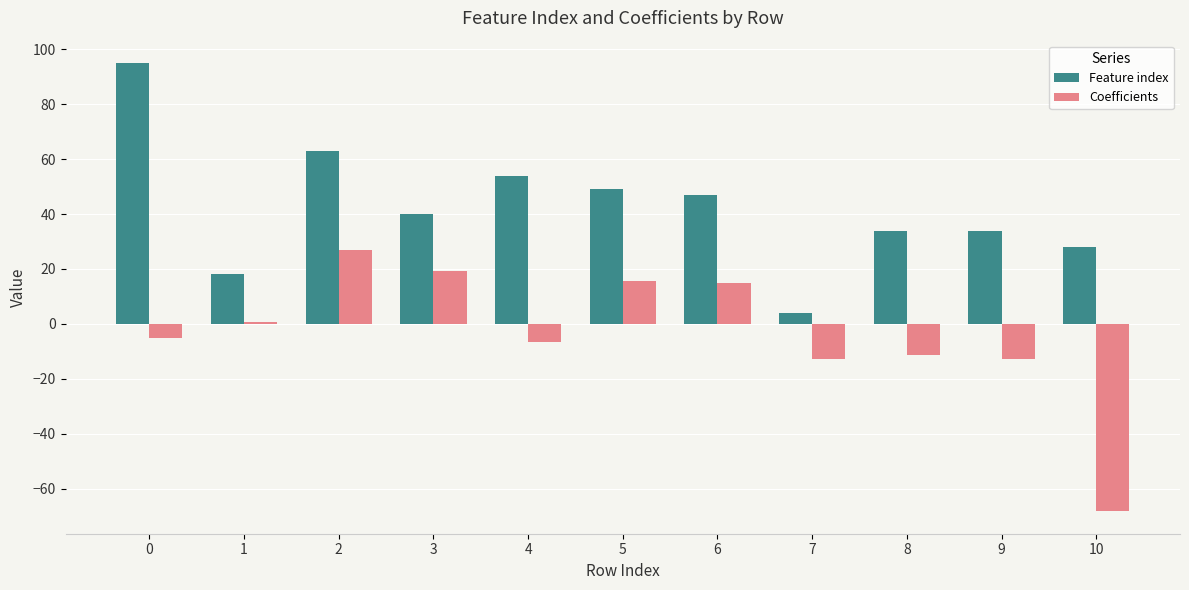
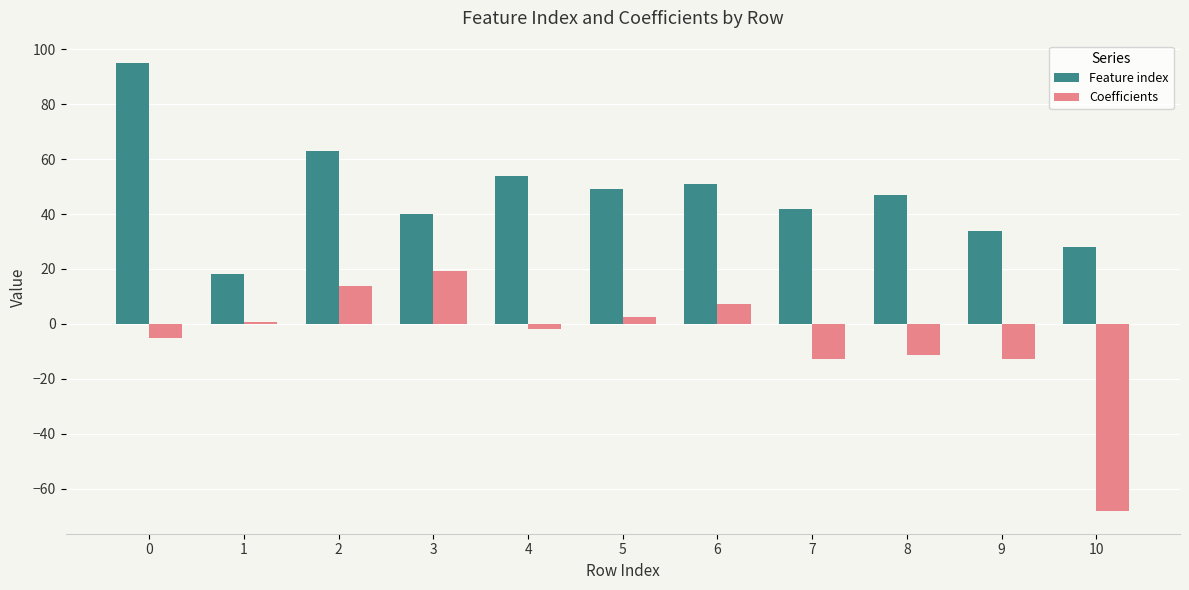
  {
    "Feature index": {
      "0": 95,
      "1": 18,
      "2": 63,
      "3": 40,
      "4": 54,
      "5": 49,
-     "6": 47,
-     "7": 4,
-     "8": 34,
+     "6": 51,
+     "7": 42,
+     "8": 47,
      "9": 34,
      "10": 28
    },
    "Coefficients": {
      "0": -5,
-     "2": 27,
+     "2": 14,
      "3": 19,
-     "4": -7,
-     "5": 16,
-     "6": 15,
+     "4": -2,
+     "5": 2,
+     "6": 7,
      "7": -13,
      "8": -11,
      "9": -13,
      "10": -68
    }
  }
